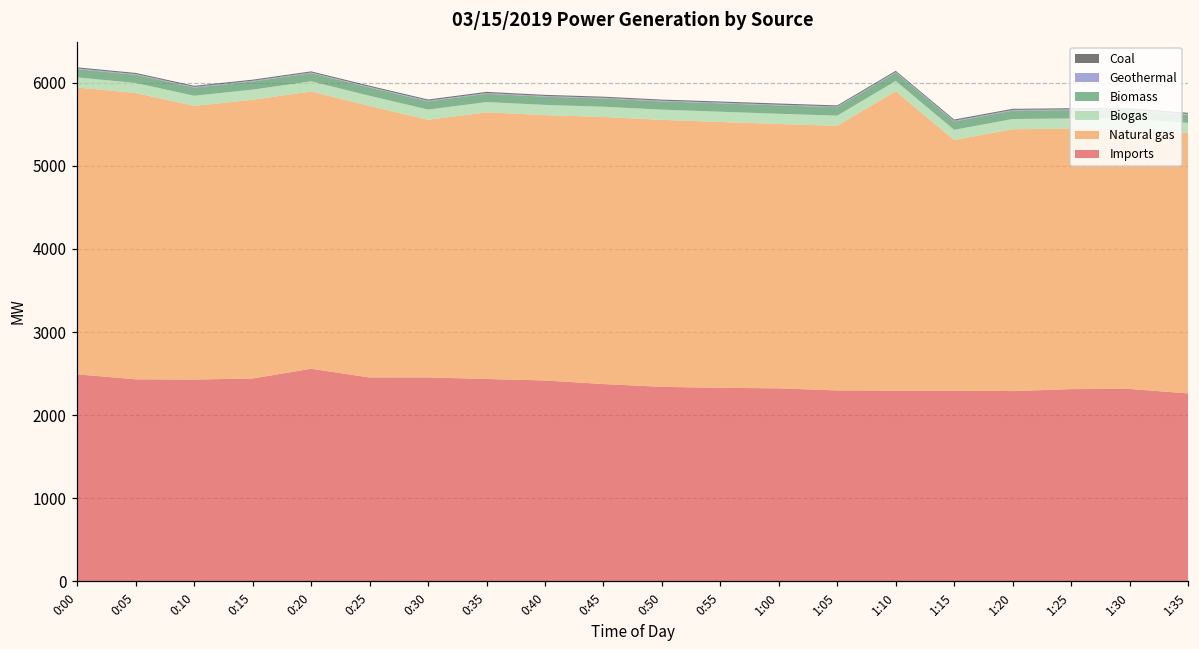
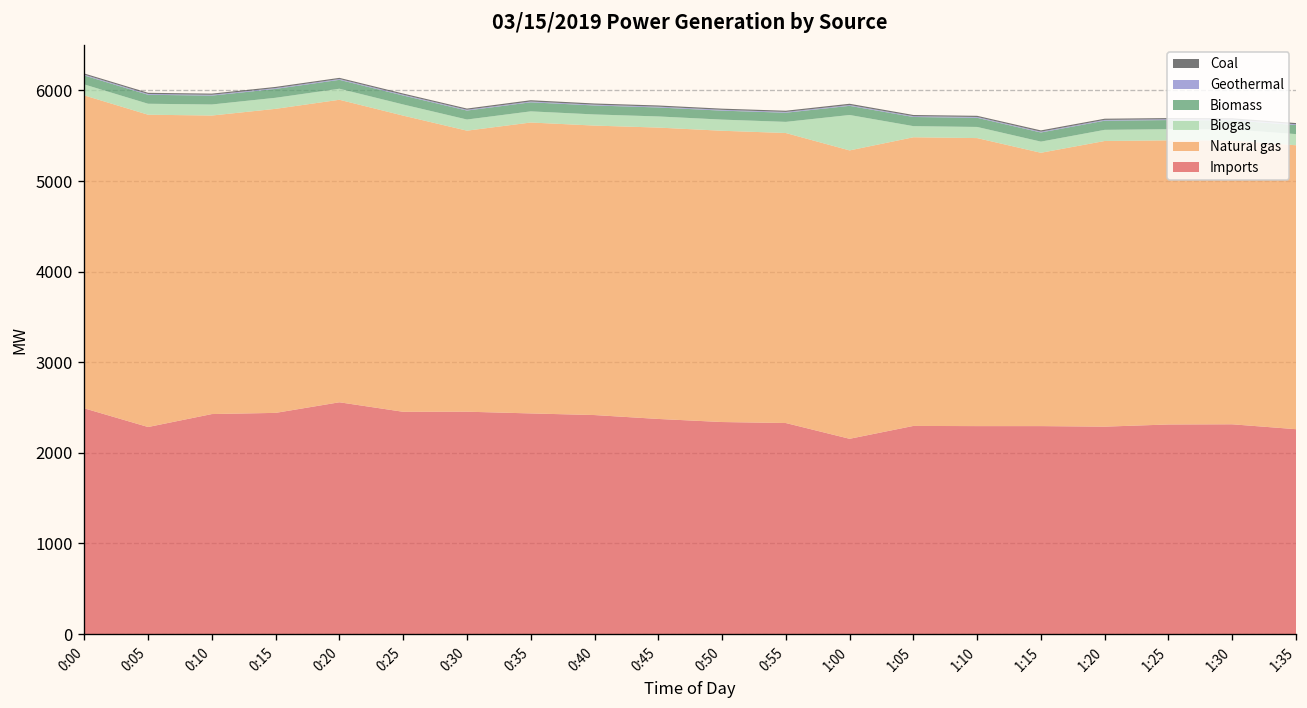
  {
    "Imports": {
      "0:00": 2500,
-     "0:05": 2400,
+     "0:05": 2300,
      "0:10": 2400,
      "0:15": 2400,
      "0:20": 2600,
      "0:25": 2500,
      "0:30": 2500,
      "0:35": 2400,
      "0:40": 2400,
      "0:45": 2400,
      "0:50": 2300,
      "0:55": 2300,
-     "1:00": 2300,
+     "1:00": 2200,
      "1:05": 2300,
      "1:10": 2300,
      "1:15": 2300,
      "1:20": 2300,
      "1:25": 2300,
      "1:30": 2300,
      "1:35": 2300
    },
    "Natural gas": {
      "0:00": 3500,
      "0:05": 3400,
      "0:10": 3300,
      "0:15": 3400,
      "0:20": 3300,
      "0:25": 3300,
      "0:30": 3100,
      "0:35": 3200,
      "0:40": 3200,
      "0:45": 3200,
      "0:50": 3200,
      "0:55": 3200,
      "1:00": 3200,
      "1:05": 3200,
-     "1:10": 3600,
+     "1:10": 3200,
      "1:15": 3000,
      "1:20": 3200,
      "1:35": 3100
    },
    "Biogas": {
      "0:00": 100,
      "0:05": 100,
      "0:10": 100,
      "0:15": 100,
      "0:20": 100,
      "0:25": 100,
      "0:30": 100,
      "0:35": 100,
      "0:40": 100,
      "0:45": 100,
      "0:50": 100,
      "0:55": 100,
-     "1:00": 100,
+     "1:00": 400,
      "1:05": 100,
      "1:10": 100,
      "1:15": 100,
      "1:20": 100,
      "1:35": 100
    }
  }
